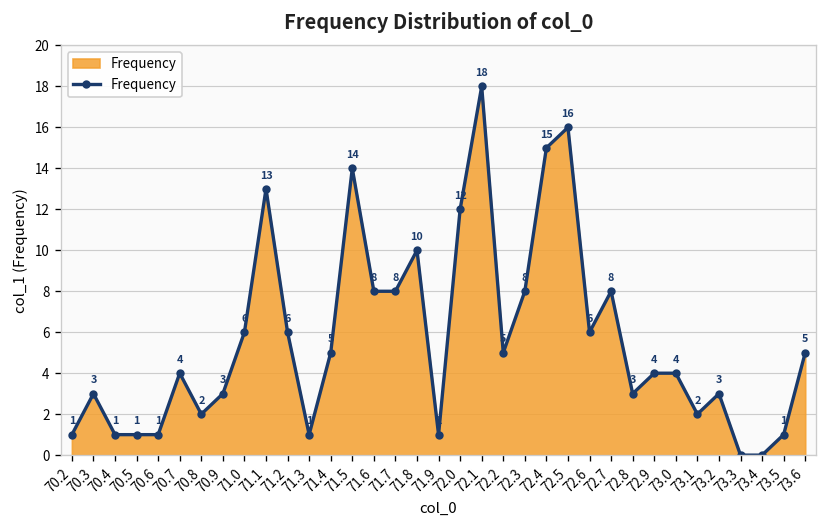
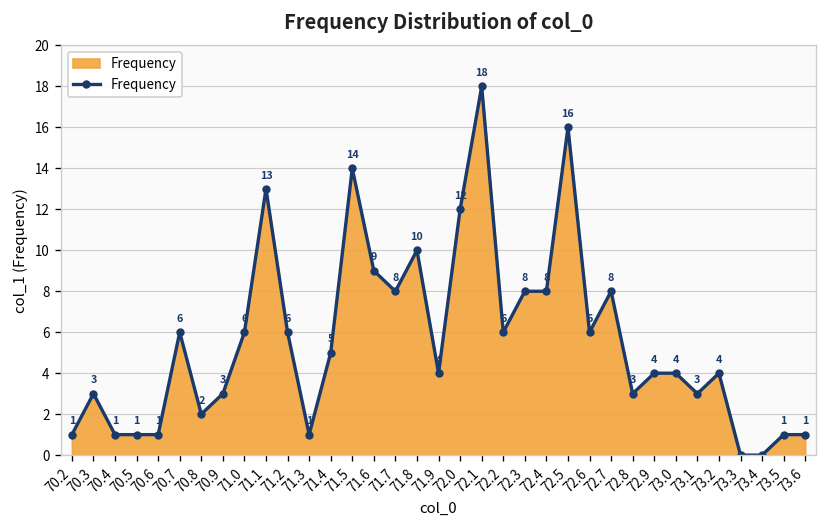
  {
    "70.2": 1,
    "70.3": 3,
    "70.4": 1,
    "70.5": 1,
    "70.6": 1,
-   "70.7": 4,
+   "70.7": 6,
    "70.8": 2,
    "70.9": 3,
    "71.0": 6,
    "71.1": 13,
    "71.2": 6,
    "71.4": 5,
    "71.5": 14,
-   "71.6": 8,
+   "71.6": 9,
    "71.7": 8,
    "71.8": 10,
-   "71.9": 1,
+   "71.9": 4,
    "72.0": 12,
    "72.1": 18,
-   "72.2": 5,
+   "72.2": 6,
    "72.3": 8,
-   "72.4": 15,
+   "72.4": 8,
    "72.5": 16,
    "72.6": 6,
    "72.7": 8,
    "72.8": 3,
    "72.9": 4,
    "73.0": 4,
-   "73.1": 2,
-   "73.2": 3,
+   "73.1": 3,
+   "73.2": 4,
    "73.5": 1,
-   "73.6": 5
+   "73.6": 1
  }
